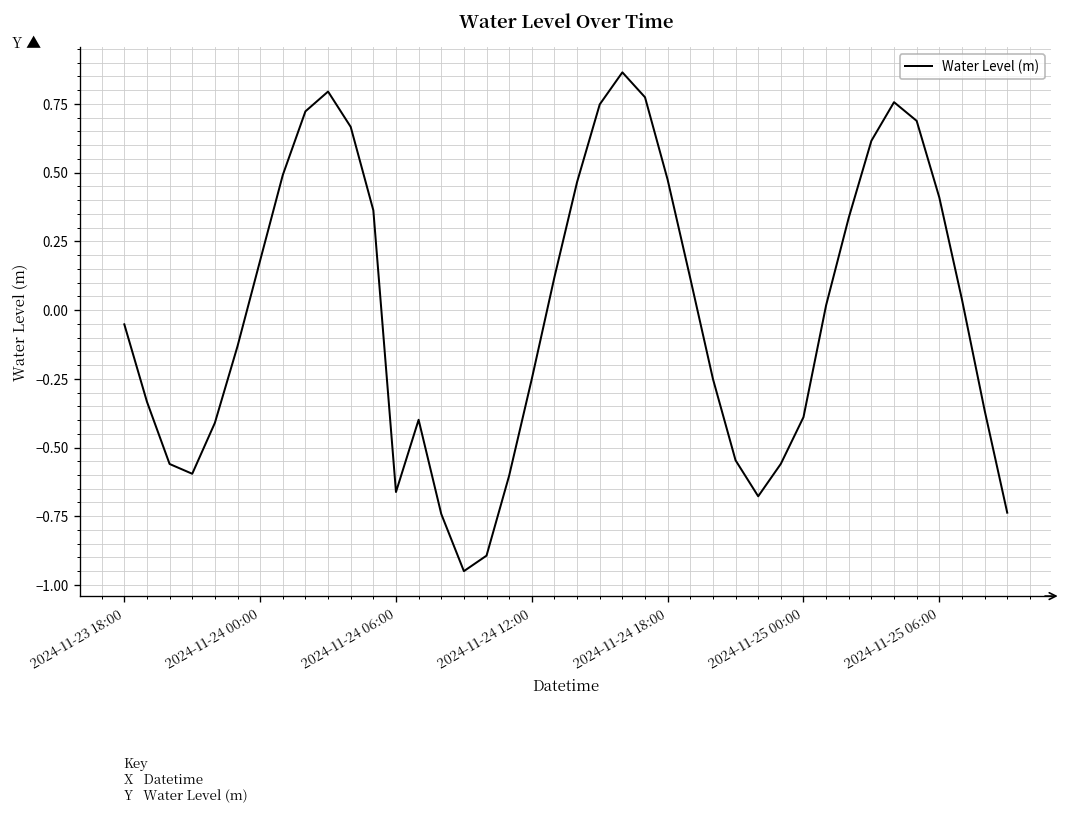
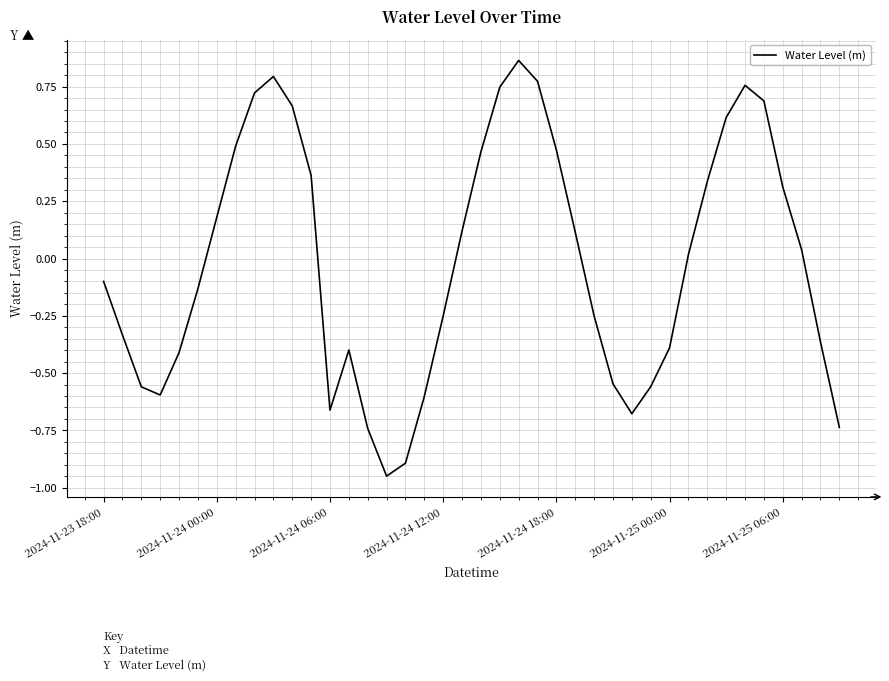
  {
-   "2024-11-23 18:00": -0.05,
+   "2024-11-23 18:00": -0.10,
    "2024-11-24 00:00": 0.18,
    "2024-11-24 06:00": -0.66,
    "2024-11-24 12:00": -0.25,
    "2024-11-24 18:00": 0.47,
    "2024-11-25 00:00": -0.39,
-   "2024-11-25 06:00": 0.41
+   "2024-11-25 06:00": 0.31
  }
